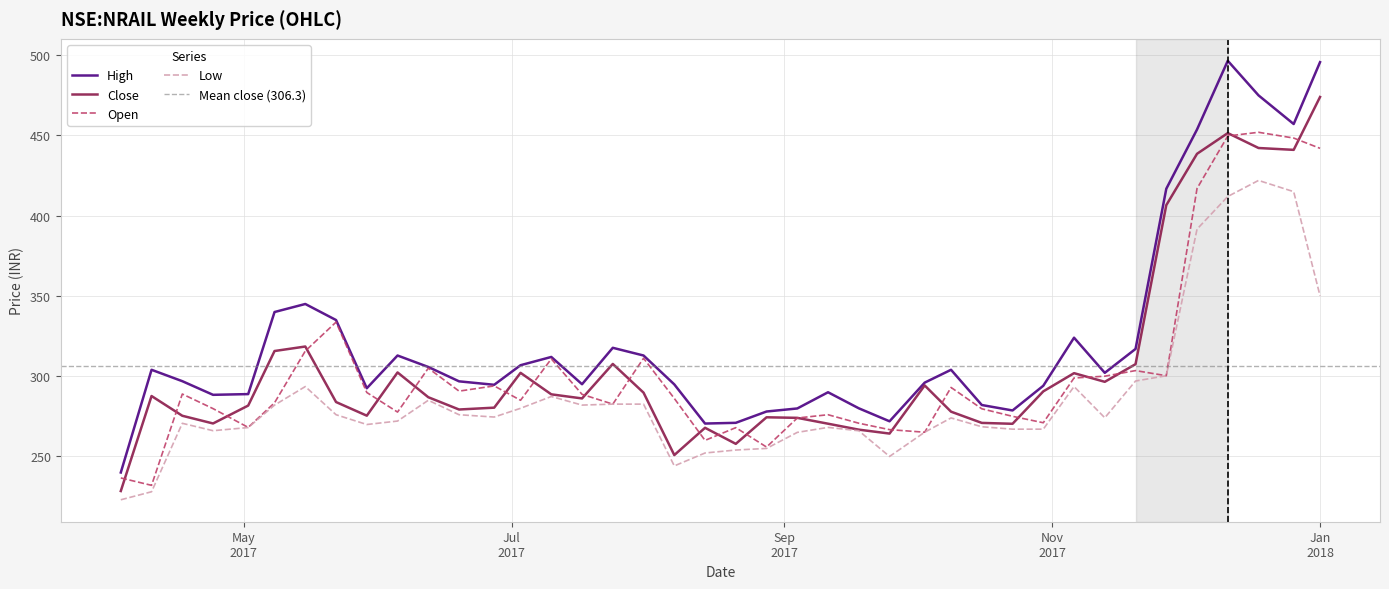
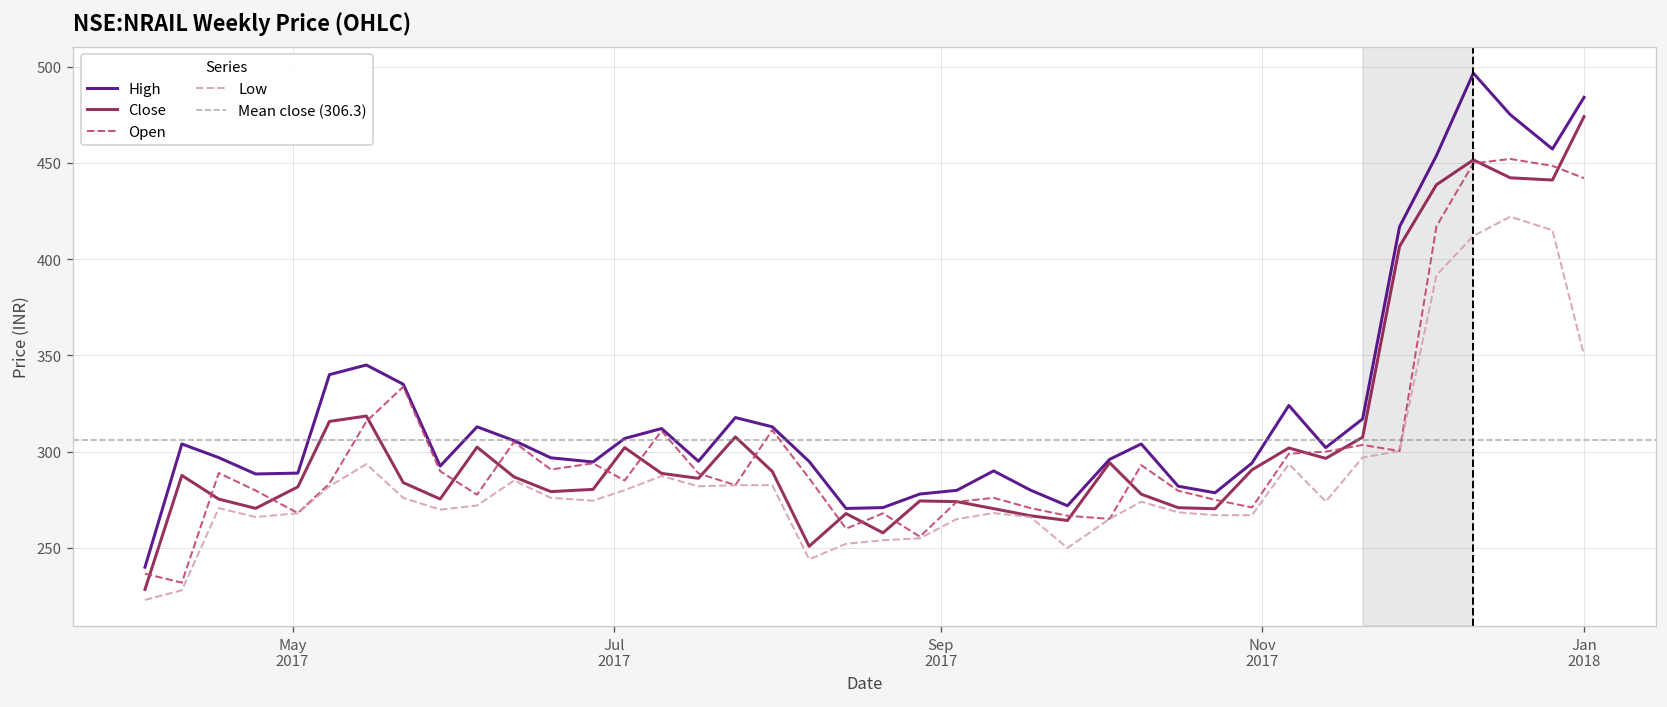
  {
    "High": {
-     "Jan 2018": 496
+     "Jan 2018": 484
    },
    "Close": {
      "Jan 2018": 474
    },
    "Open": {
      "Jan 2018": 442
    },
    "Low": {
      "Jan 2018": 350
    }
  }
